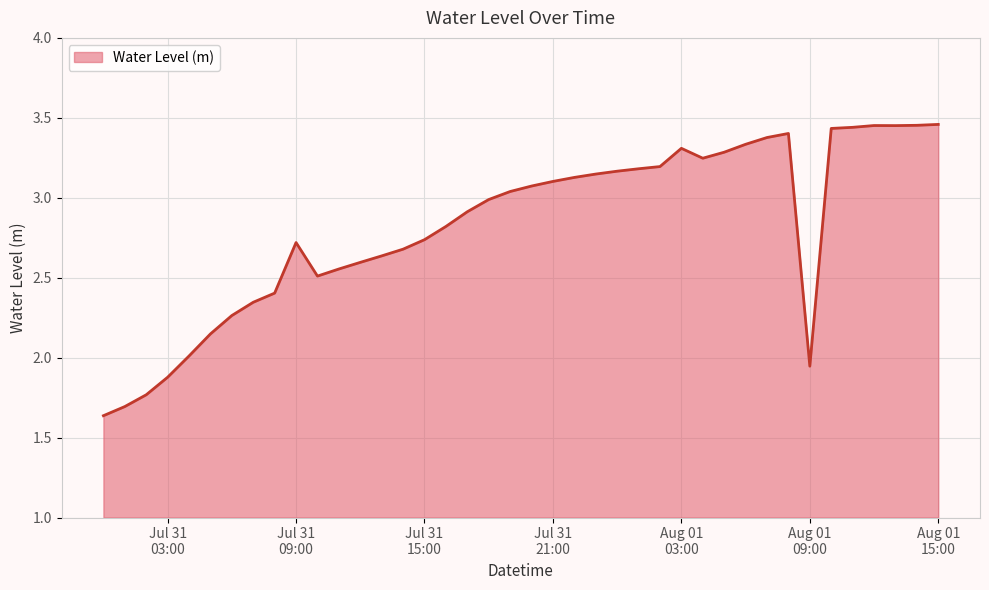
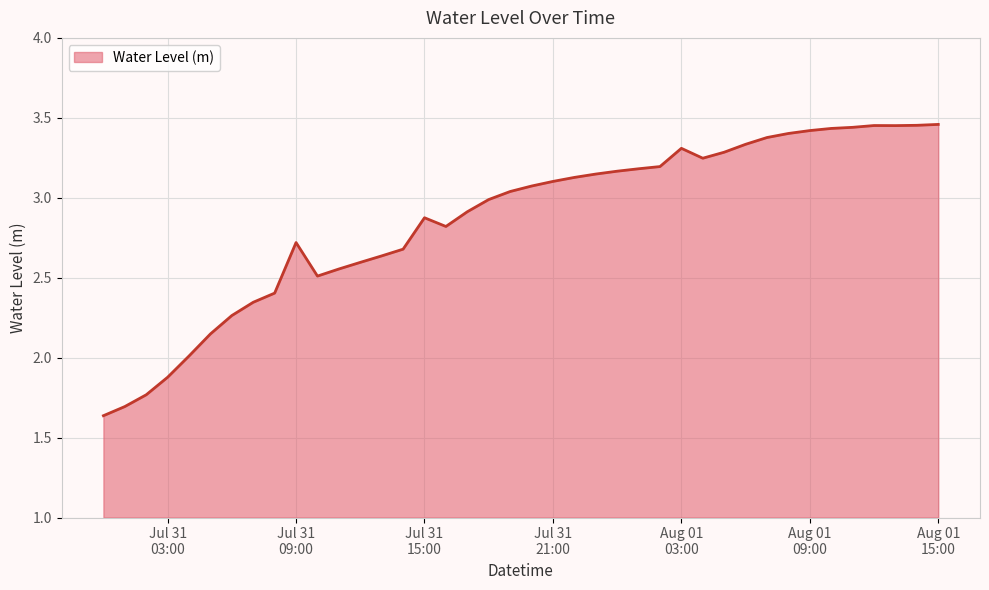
  {
    "Jul 31 03:00": 1.88,
    "Jul 31 09:00": 2.72,
-   "Jul 31 15:00": 2.74,
+   "Jul 31 15:00": 2.87,
    "Jul 31 21:00": 3.10,
    "Aug 01 03:00": 3.31,
-   "Aug 01 09:00": 1.95,
+   "Aug 01 09:00": 3.42,
    "Aug 01 15:00": 3.46
  }
